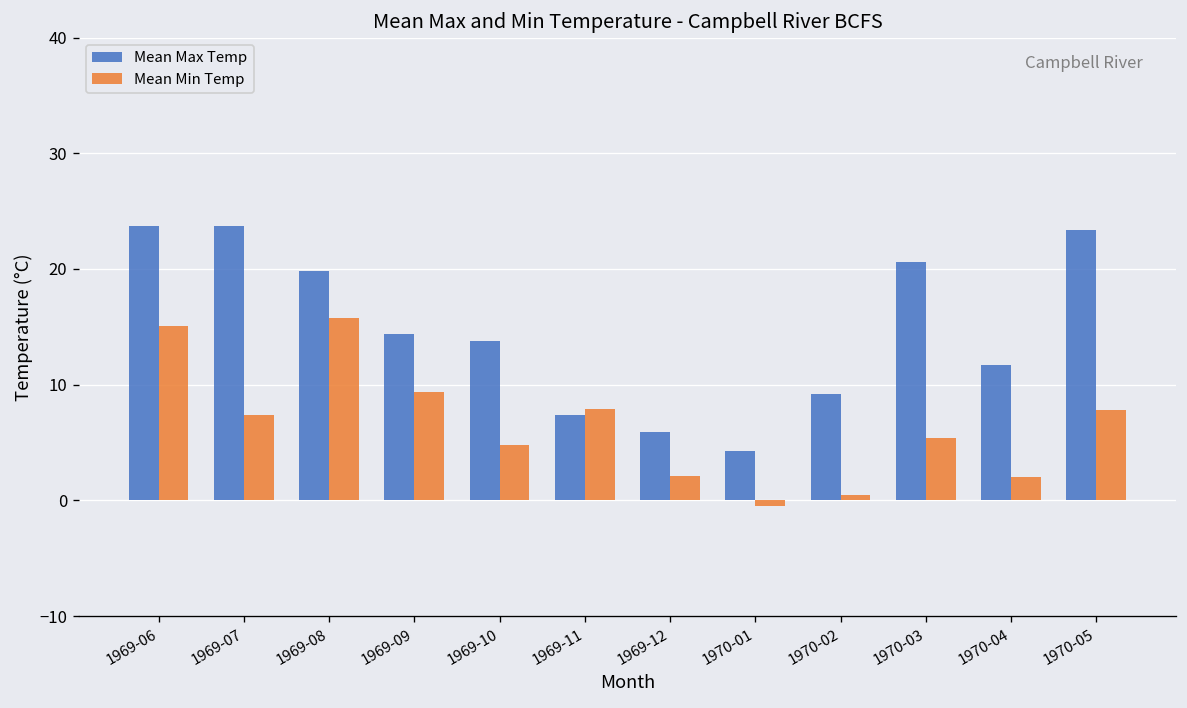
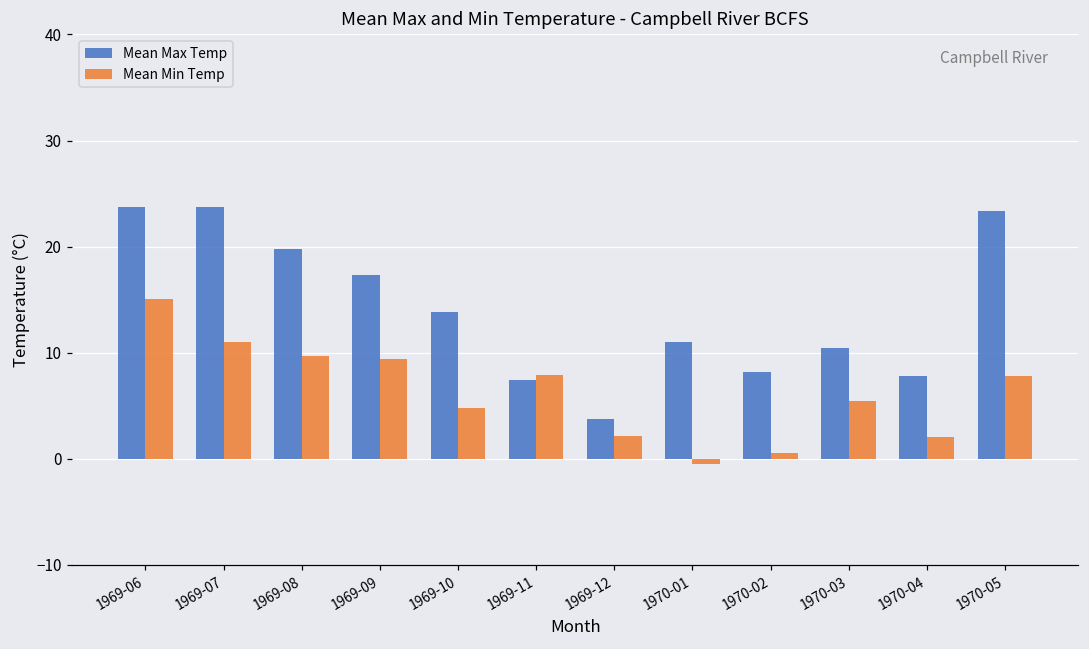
  {
    "Mean Max Temp": {
      "1969-06": 24,
      "1969-07": 24,
      "1969-08": 20,
-     "1969-09": 14,
+     "1969-09": 17,
      "1969-10": 14,
      "1969-11": 7,
-     "1969-12": 6,
-     "1970-01": 4,
-     "1970-02": 9,
-     "1970-03": 21,
-     "1970-04": 12,
+     "1969-12": 4,
+     "1970-01": 11,
+     "1970-02": 8,
+     "1970-03": 10,
+     "1970-04": 8,
      "1970-05": 23
    },
    "Mean Min Temp": {
      "1969-06": 15,
-     "1969-07": 7,
-     "1969-08": 16,
+     "1969-07": 11,
+     "1969-08": 10,
      "1969-09": 9,
      "1969-10": 5,
      "1969-11": 8,
      "1969-12": 2,
      "1970-01": -1,
      "1970-02": 1,
      "1970-03": 5,
      "1970-04": 2,
      "1970-05": 8
    }
  }
